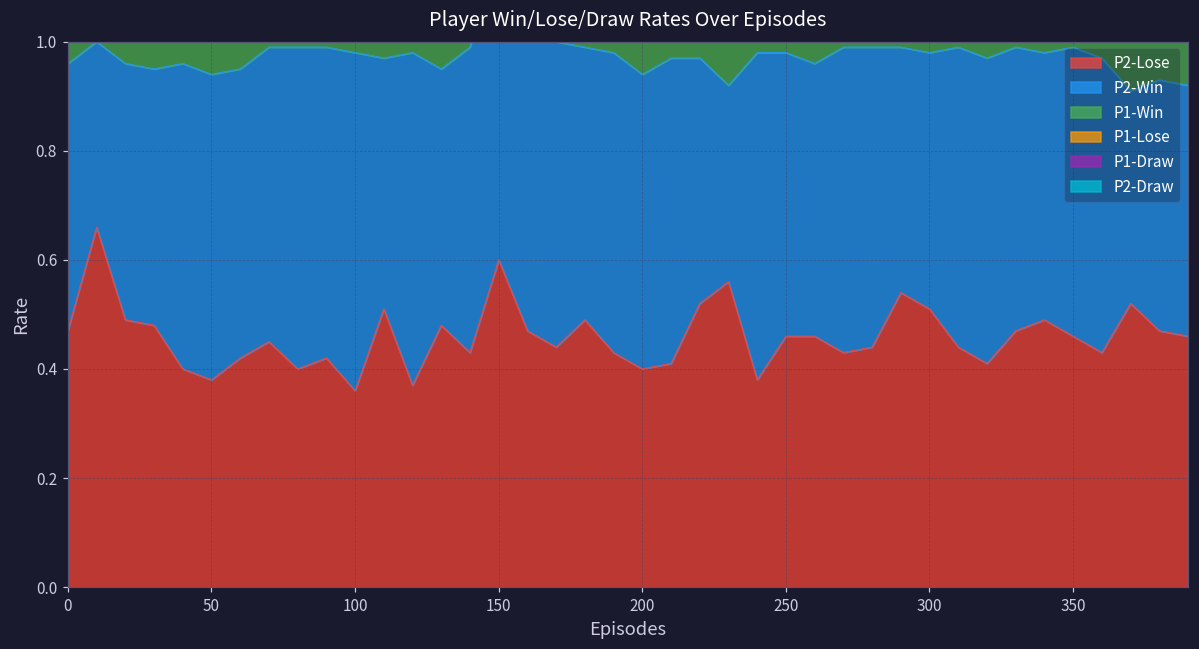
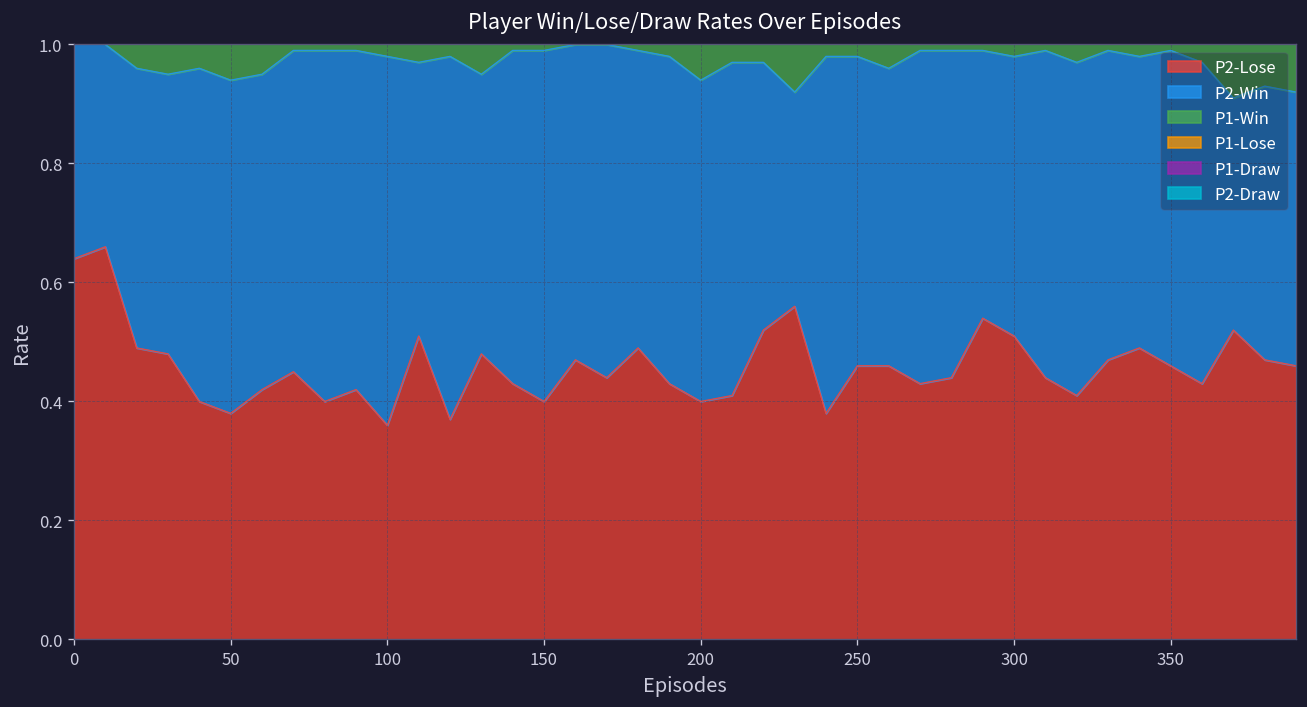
  {
    "P2-Lose": {
-     "0": 0.47,
+     "0": 0.64,
      "50": 0.38,
      "100": 0.36,
-     "150": 0.6,
+     "150": 0.4,
      "200": 0.40,
      "250": 0.46,
      "300": 0.51,
      "350": 0.46
    }
  }
